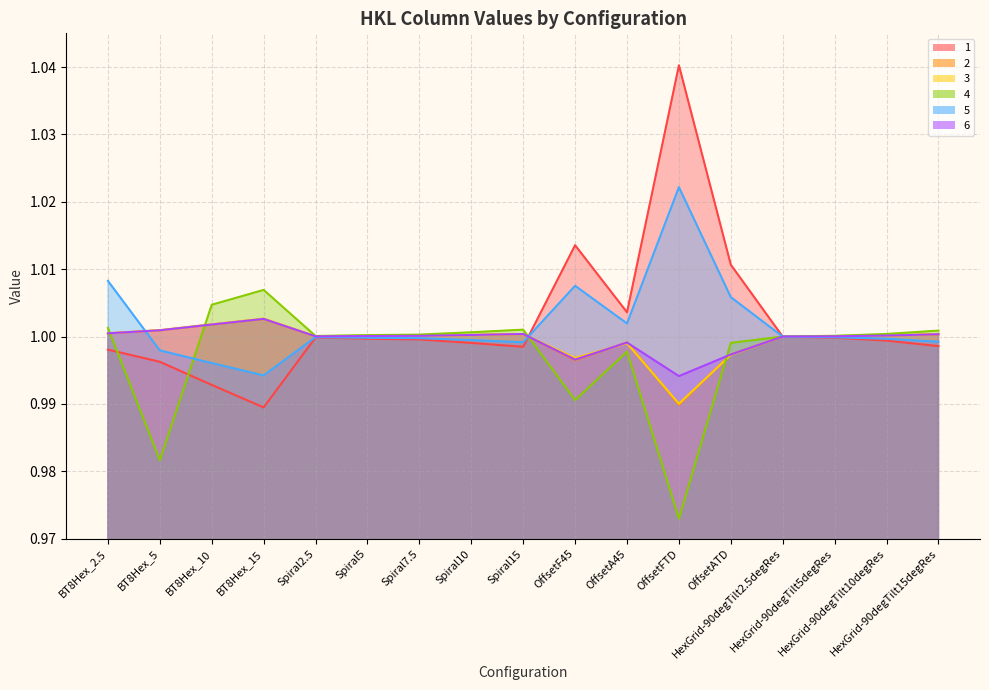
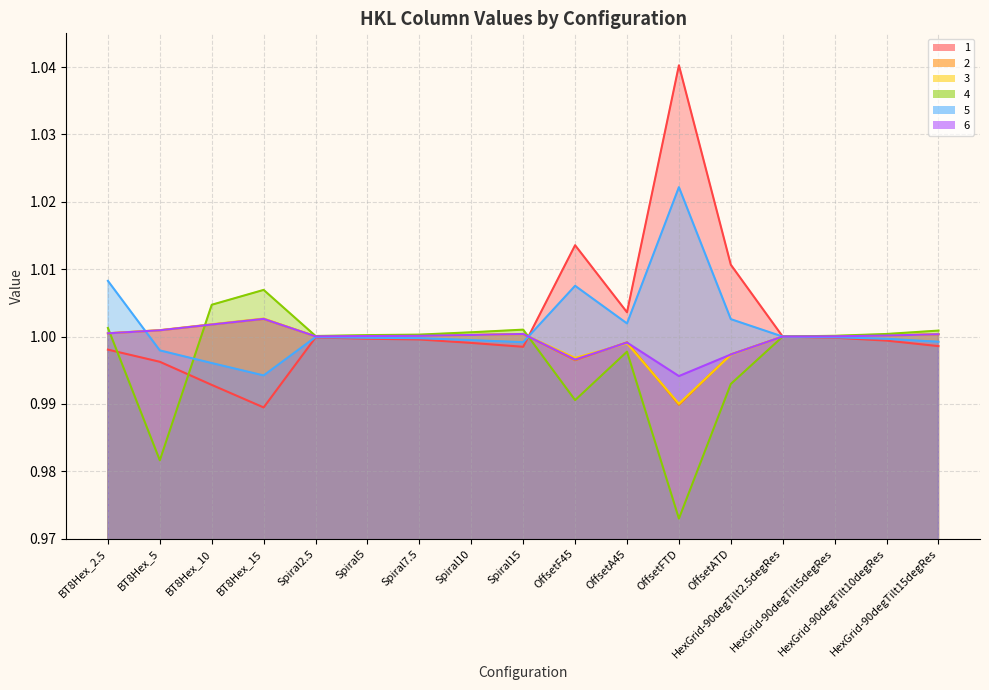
  {
    "4": {
      "BT8Hex_2.5": 1.001,
      "BT8Hex_5": 0.982,
      "BT8Hex_10": 1.005,
      "BT8Hex_15": 1.007,
      "Spiral10": 1.001,
      "Spiral15": 1.001,
      "OffsetF45": 0.991,
      "OffsetA45": 0.998,
      "OffsetFTD": 0.973,
-     "OffsetATD": 0.999,
+     "OffsetATD": 0.993,
      "HexGrid-90degTilt15degRes": 1.001
    },
    "5": {
      "BT8Hex_2.5": 1.008,
      "BT8Hex_5": 0.998,
      "BT8Hex_10": 0.996,
      "BT8Hex_15": 0.994,
      "Spiral10": 0.999,
      "Spiral15": 0.999,
      "OffsetF45": 1.008,
      "OffsetA45": 1.002,
      "OffsetFTD": 1.022,
-     "OffsetATD": 1.006,
+     "OffsetATD": 1.003,
      "HexGrid-90degTilt15degRes": 0.999
    },
    "6": {
      "OffsetFTD": 0.994
    }
  }
